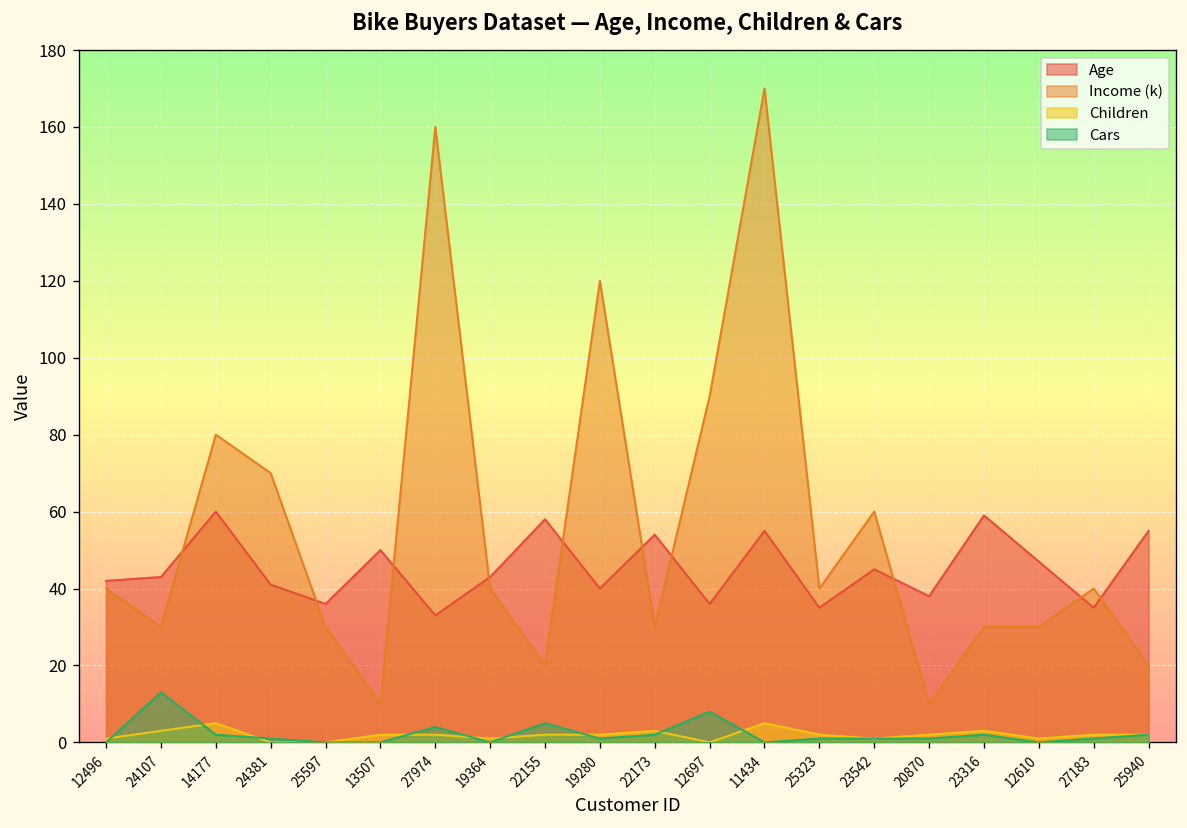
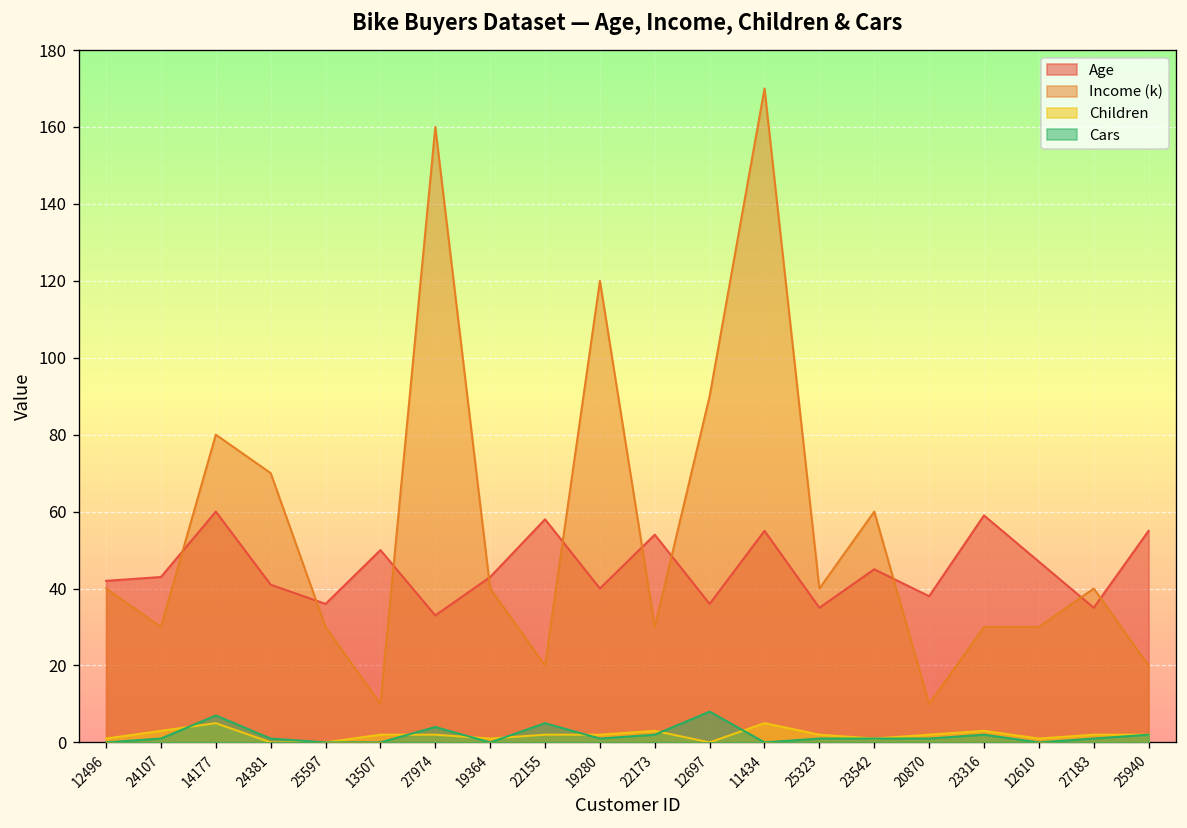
  {
    "Cars": {
      "12496": 0,
-     "24107": 13,
-     "14177": 2,
+     "24107": 1,
+     "14177": 7,
      "24381": 1,
      "13507": 0,
      "27974": 4,
      "19364": 0,
      "22155": 5,
      "19280": 1,
      "22173": 2,
      "12697": 8,
      "11434": 0,
      "25323": 1,
      "20870": 1,
      "23316": 2,
      "12610": 0,
      "27183": 1
    }
  }
